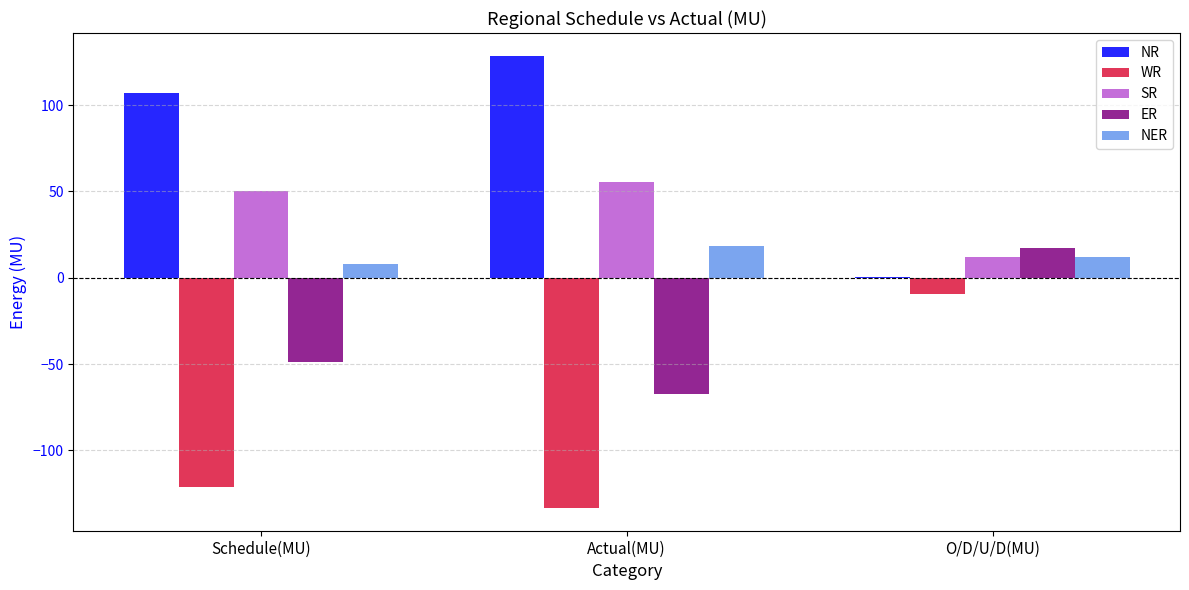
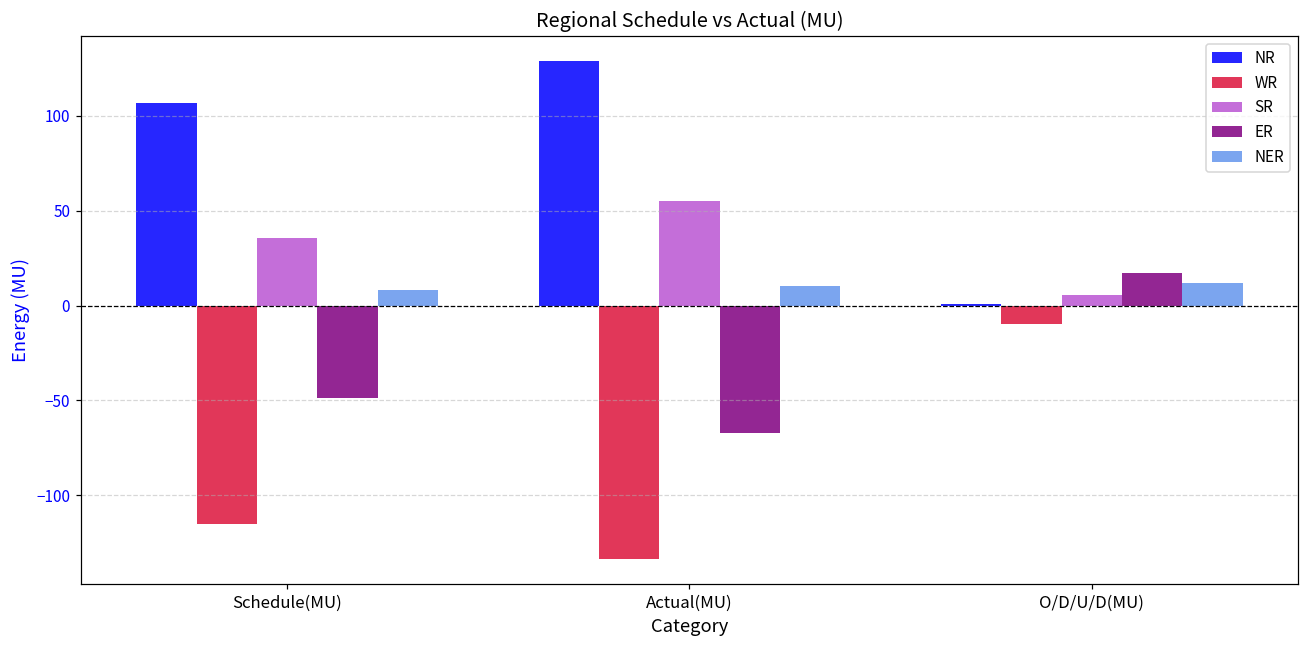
  {
    "NR": {
      "Schedule(MU)": 107,
      "Actual(MU)": 129
    },
    "WR": {
-     "Schedule(MU)": -121,
+     "Schedule(MU)": -115,
      "Actual(MU)": -134,
      "O/D/U/D(MU)": -10
    },
    "SR": {
-     "Schedule(MU)": 50,
+     "Schedule(MU)": 35,
      "Actual(MU)": 55,
-     "O/D/U/D(MU)": 12
+     "O/D/U/D(MU)": 5
    },
    "ER": {
      "Schedule(MU)": -49,
      "Actual(MU)": -67,
      "O/D/U/D(MU)": 17
    },
    "NER": {
      "Schedule(MU)": 8,
-     "Actual(MU)": 18,
+     "Actual(MU)": 11,
      "O/D/U/D(MU)": 12
    }
  }
